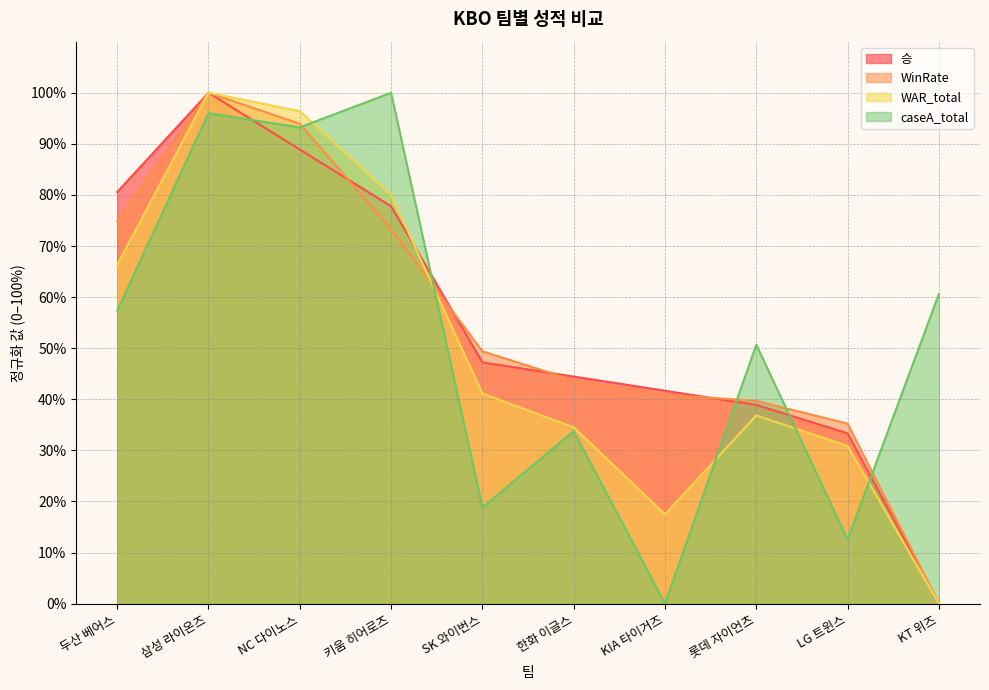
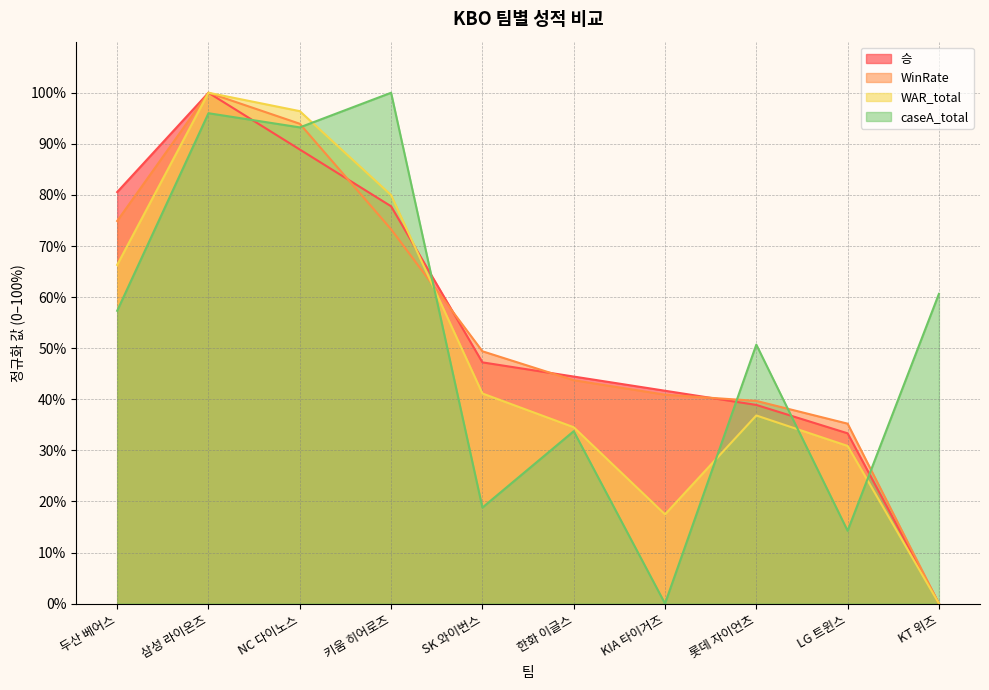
  {
    "승": {
      "두산 베어스": "81%",
      "NC 다이노스": "89%",
      "키움 히어로즈": "78%",
      "SK 와이번스": "47%",
      "한화 이글스": "44%",
      "KIA 타이거즈": "42%",
      "롯데 자이언츠": "39%",
      "LG 트윈스": "33%"
    },
    "WinRate": {
      "두산 베어스": "75%",
      "NC 다이노스": "94%",
      "키움 히어로즈": "73%",
      "SK 와이번스": "49%",
      "한화 이글스": "44%",
      "KIA 타이거즈": "41%",
      "롯데 자이언츠": "40%",
      "LG 트윈스": "35%"
    },
    "WAR_total": {
      "두산 베어스": "66%",
      "NC 다이노스": "96%",
      "키움 히어로즈": "80%",
      "SK 와이번스": "41%",
      "한화 이글스": "35%",
      "KIA 타이거즈": "17%",
      "롯데 자이언츠": "37%",
      "LG 트윈스": "31%"
    },
    "caseA_total": {
      "두산 베어스": "57%",
      "삼성 라이온즈": "96%",
      "NC 다이노스": "93%",
      "키움 히어로즈": "100%",
      "SK 와이번스": "19%",
      "한화 이글스": "34%",
      "KIA 타이거즈": "0%",
      "롯데 자이언츠": "51%",
-     "LG 트윈스": "12%",
+     "LG 트윈스": "14%",
      "KT 위즈": "61%"
    }
  }
